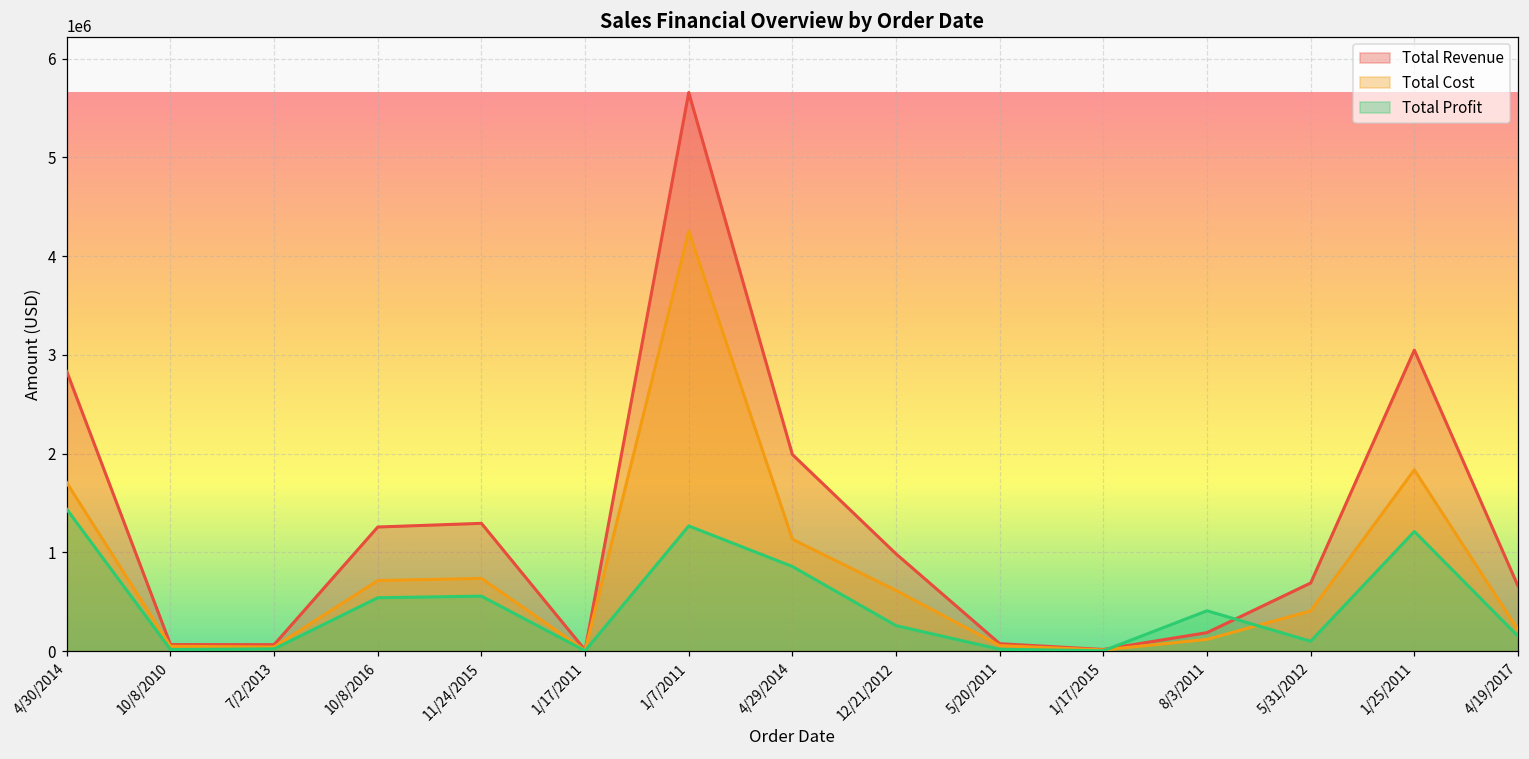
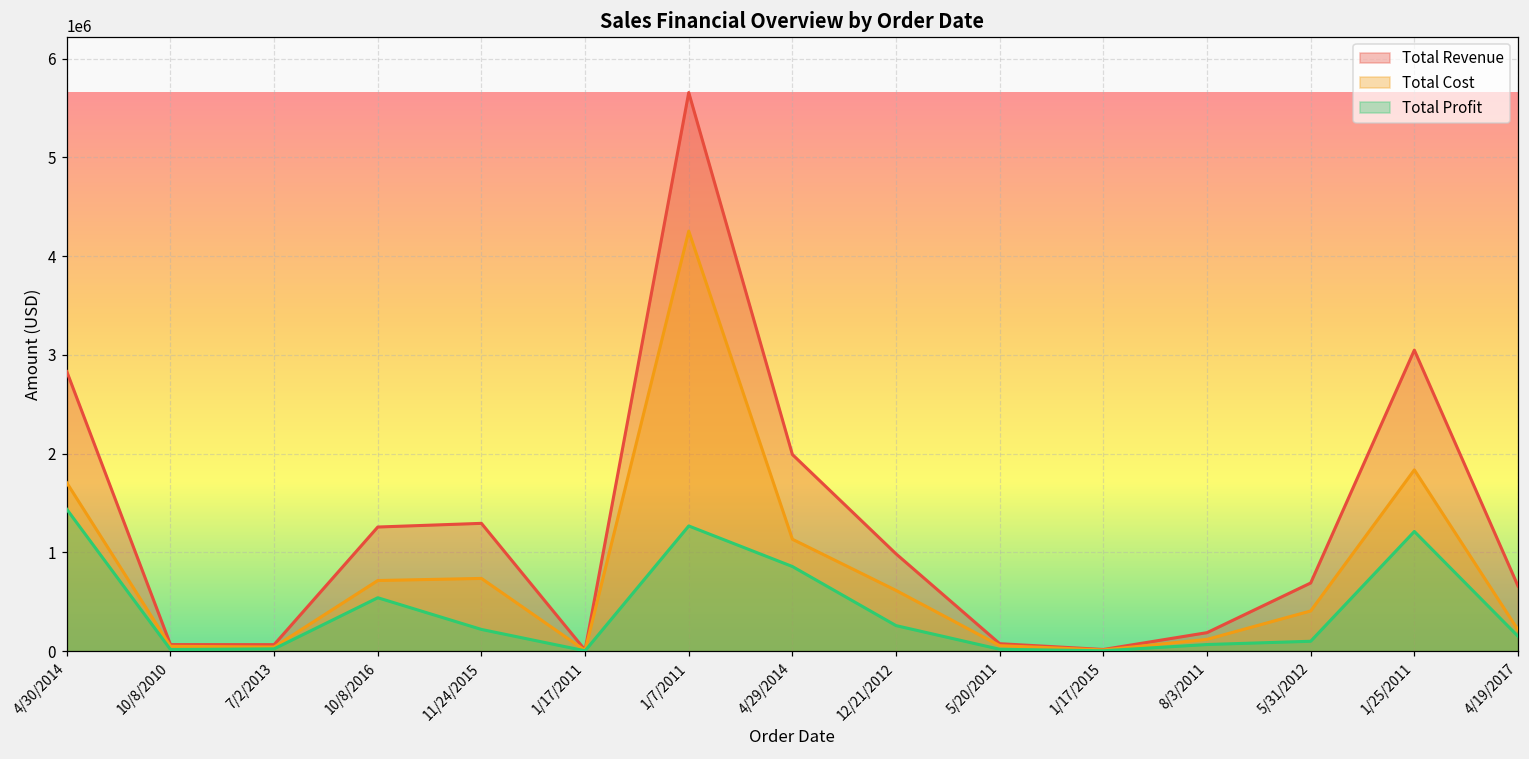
  {
    "Total Profit": {
      "4/30/2014": 1400000,
      "10/8/2010": 0,
      "10/8/2016": 500000,
-     "11/24/2015": 600000,
+     "11/24/2015": 200000,
      "1/7/2011": 1300000,
      "4/29/2014": 900000,
      "12/21/2012": 300000,
      "5/20/2011": 0,
-     "8/3/2011": 400000,
+     "8/3/2011": 100000,
      "5/31/2012": 100000,
      "1/25/2011": 1200000,
      "4/19/2017": 200000
    }
  }
